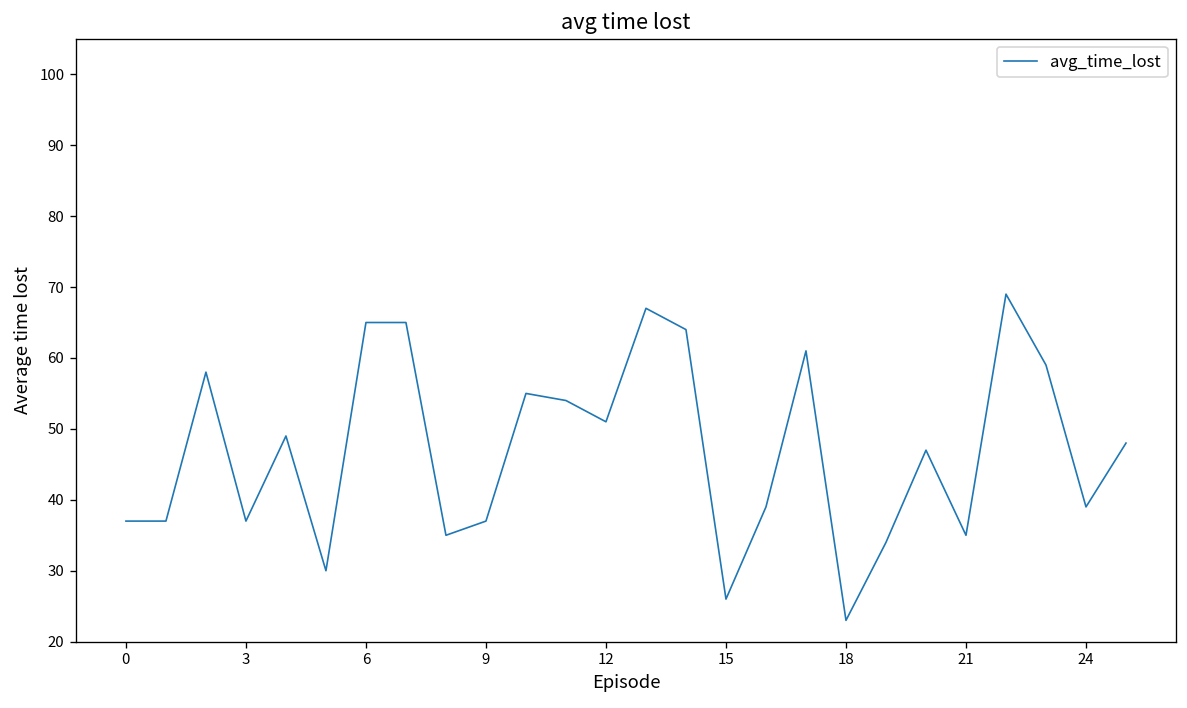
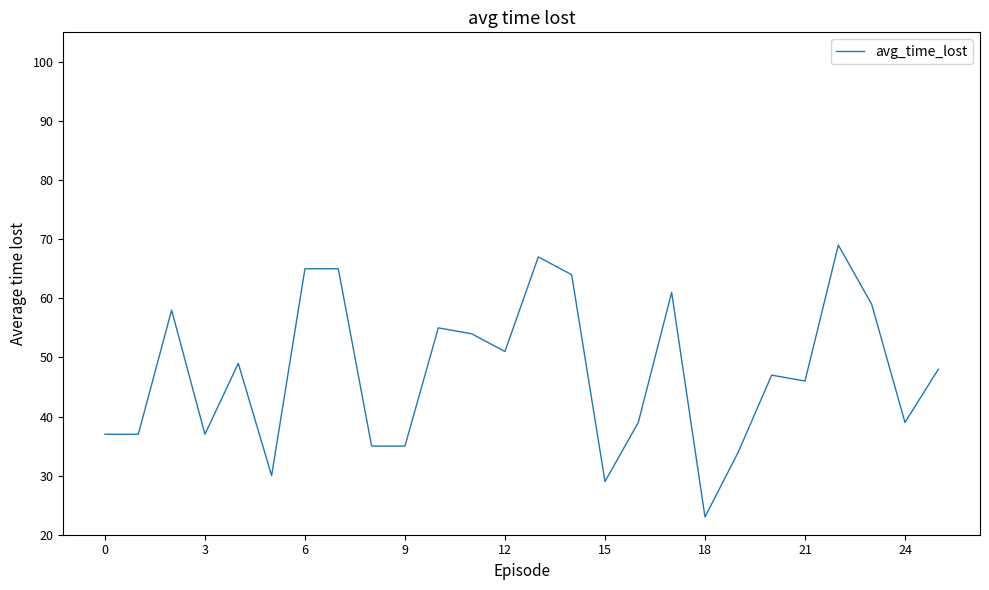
  {
    "0": 37,
    "3": 37,
    "6": 65,
-   "9": 37,
+   "9": 35,
    "12": 51,
-   "15": 26,
+   "15": 29,
    "18": 23,
-   "21": 35,
+   "21": 46,
    "24": 39
  }
